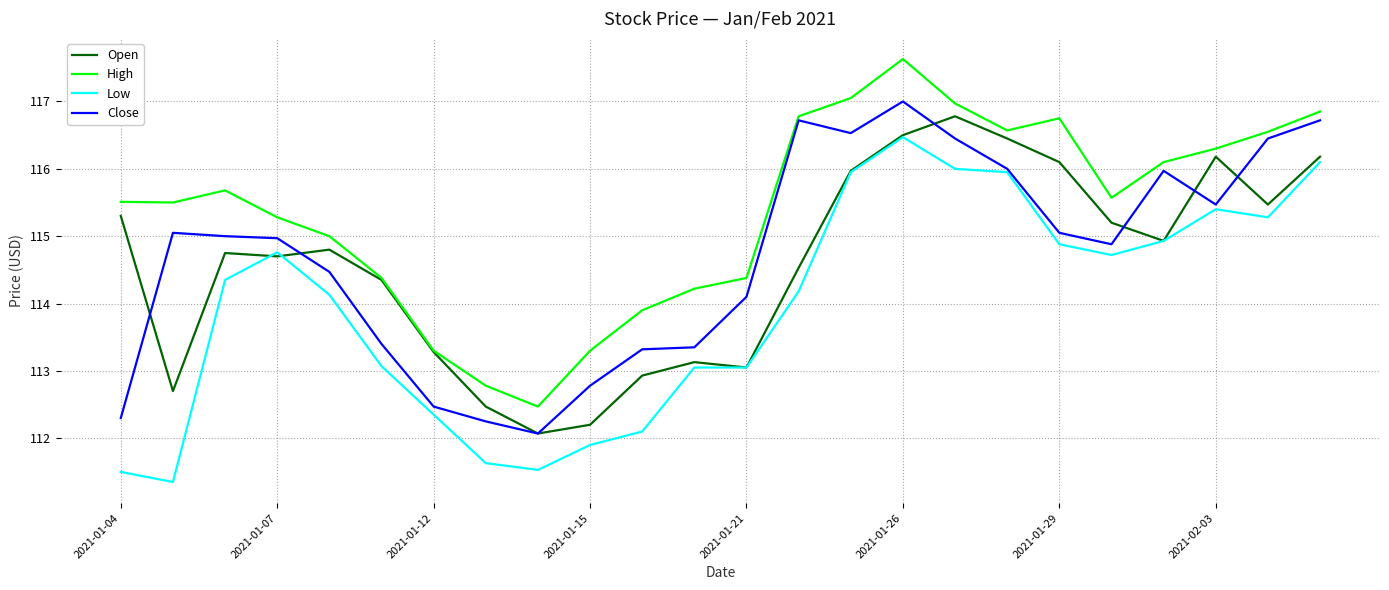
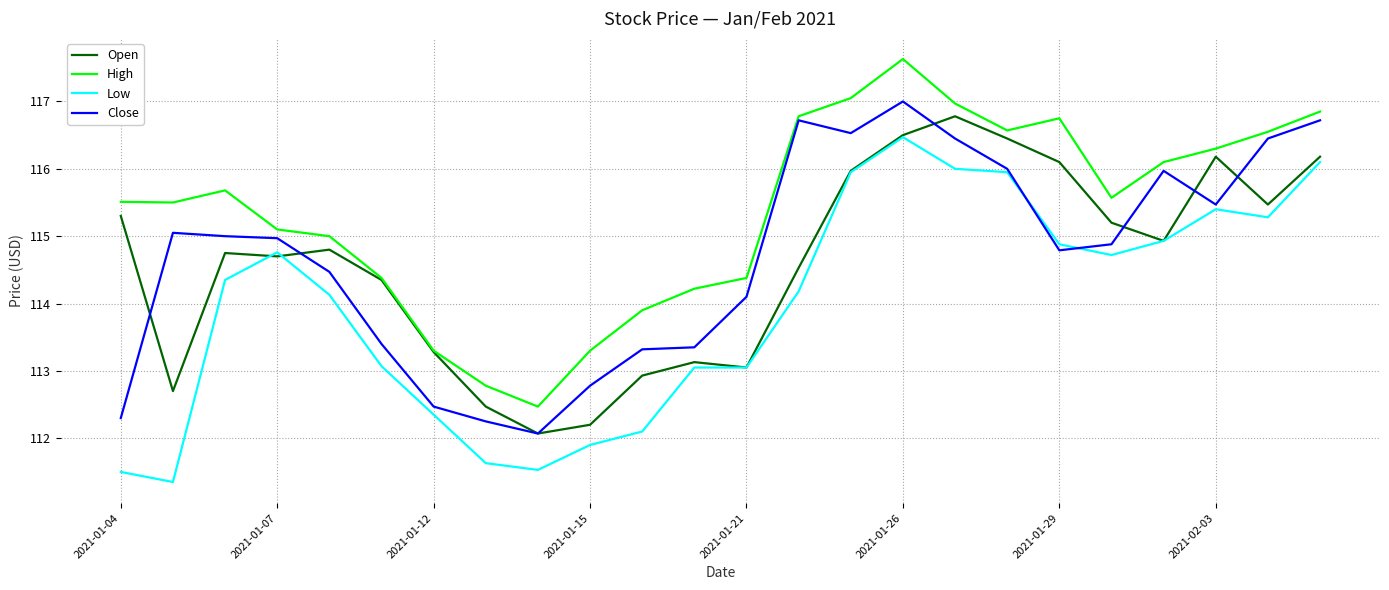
  {
    "Open": {
      "2021-01-04": 115.3,
      "2021-01-07": 114.7,
      "2021-01-15": 112.2,
      "2021-01-29": 116.1,
      "2021-02-03": 116.2
    },
    "High": {
      "2021-01-04": 115.5,
-     "2021-01-07": 115.3,
+     "2021-01-07": 115.1,
      "2021-01-15": 113.3,
      "2021-01-21": 114.4,
      "2021-01-26": 117.6,
      "2021-01-29": 116.8,
      "2021-02-03": 116.3
    },
    "Low": {
      "2021-01-04": 111.5,
      "2021-01-07": 114.8,
      "2021-01-12": 112.4,
      "2021-01-15": 111.9,
      "2021-01-29": 114.9,
      "2021-02-03": 115.4
    },
    "Close": {
      "2021-01-04": 112.3,
      "2021-01-07": 115.0,
      "2021-01-12": 112.5,
      "2021-01-15": 112.8,
      "2021-01-21": 114.1,
      "2021-01-26": 117.0,
-     "2021-01-29": 115.1,
+     "2021-01-29": 114.8,
      "2021-02-03": 115.5
    }
  }
